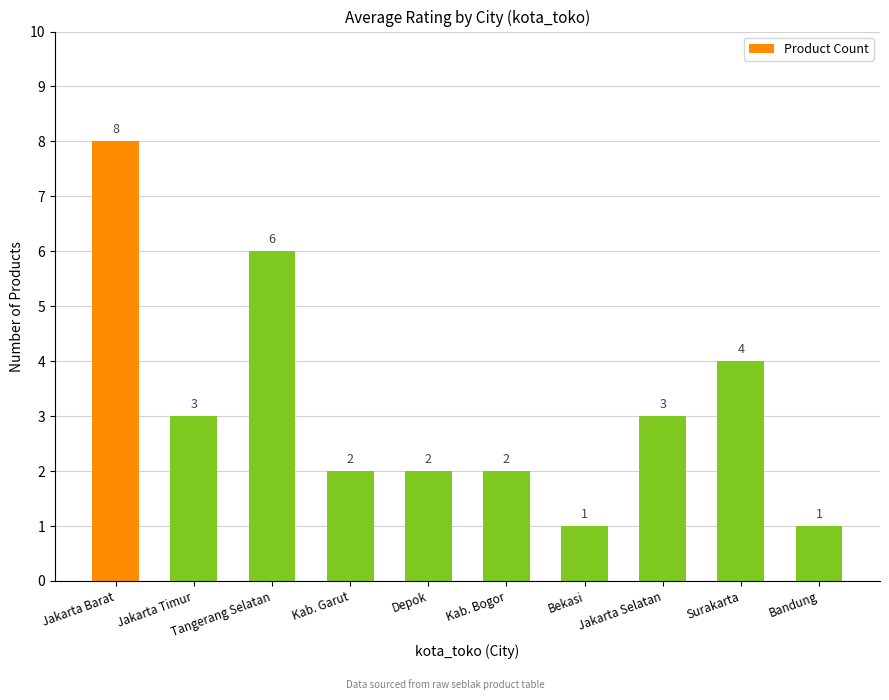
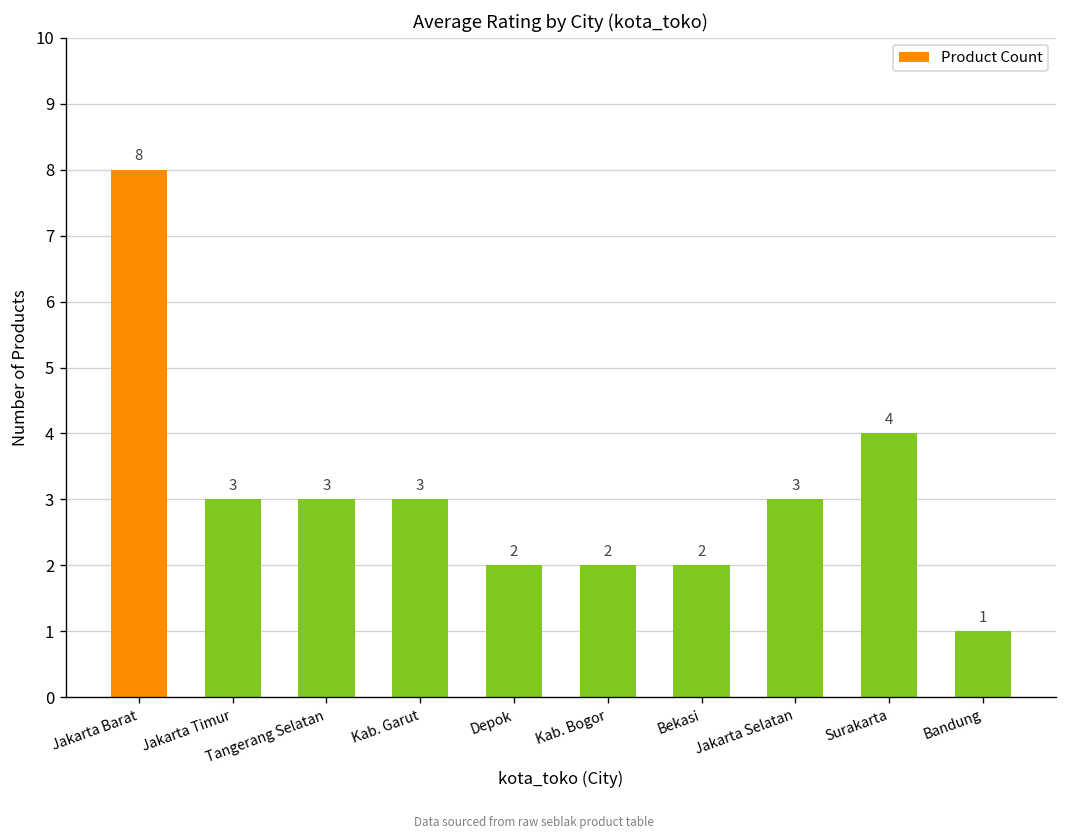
  {
    "Jakarta Barat": 8,
    "Jakarta Timur": 3,
-   "Tangerang Selatan": 6,
-   "Kab. Garut": 2,
+   "Tangerang Selatan": 3,
+   "Kab. Garut": 3,
    "Depok": 2,
    "Kab. Bogor": 2,
-   "Bekasi": 1,
+   "Bekasi": 2,
    "Jakarta Selatan": 3,
    "Surakarta": 4,
    "Bandung": 1
  }
